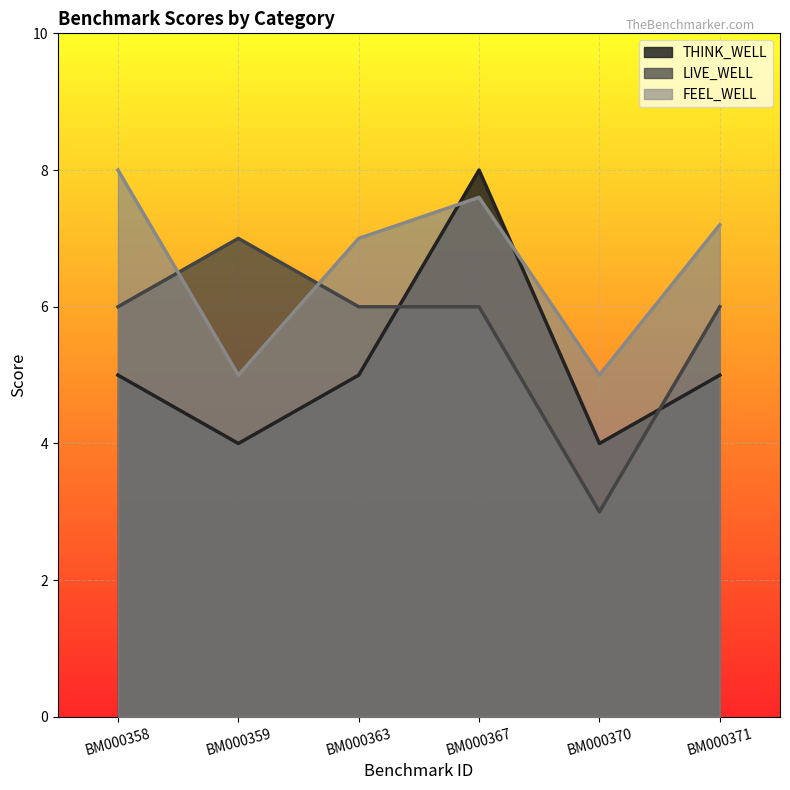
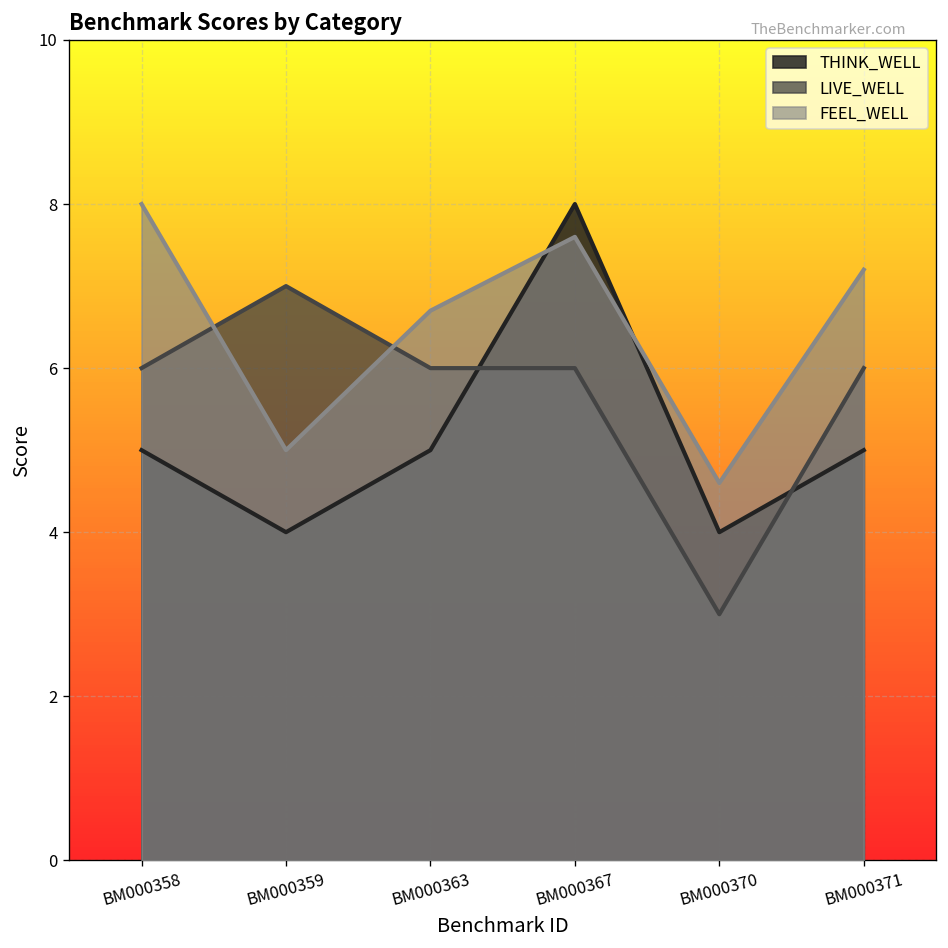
  {
    "FEEL_WELL": {
      "BM000358": 8.0,
      "BM000359": 5.0,
-     "BM000363": 7.0,
+     "BM000363": 6.7,
      "BM000367": 7.6,
-     "BM000370": 5.0,
+     "BM000370": 4.6,
      "BM000371": 7.2
    }
  }
